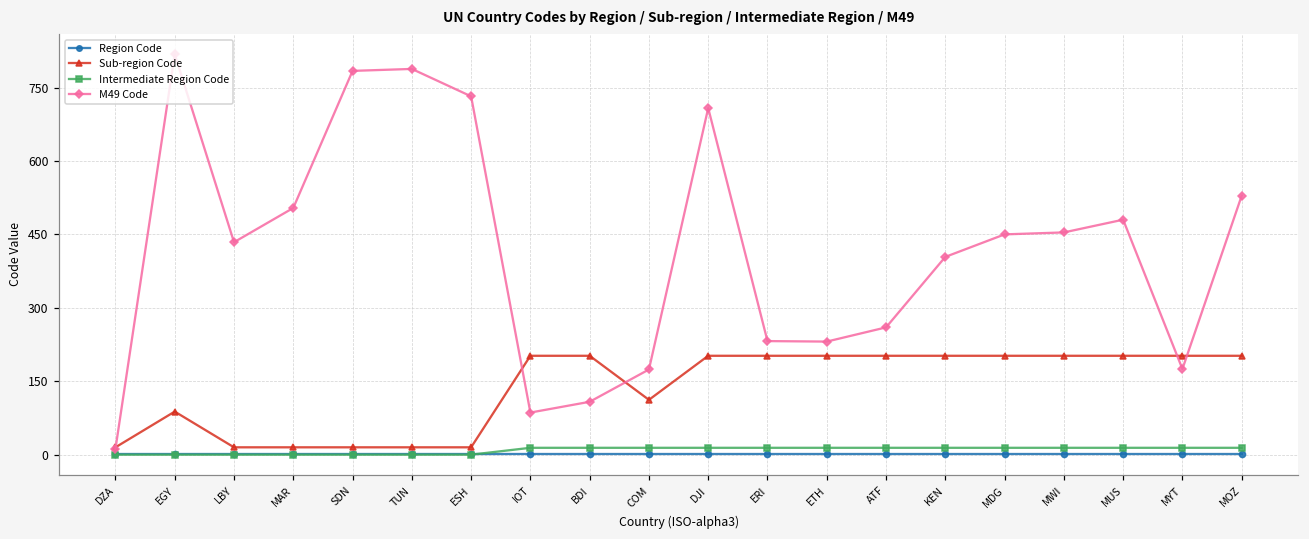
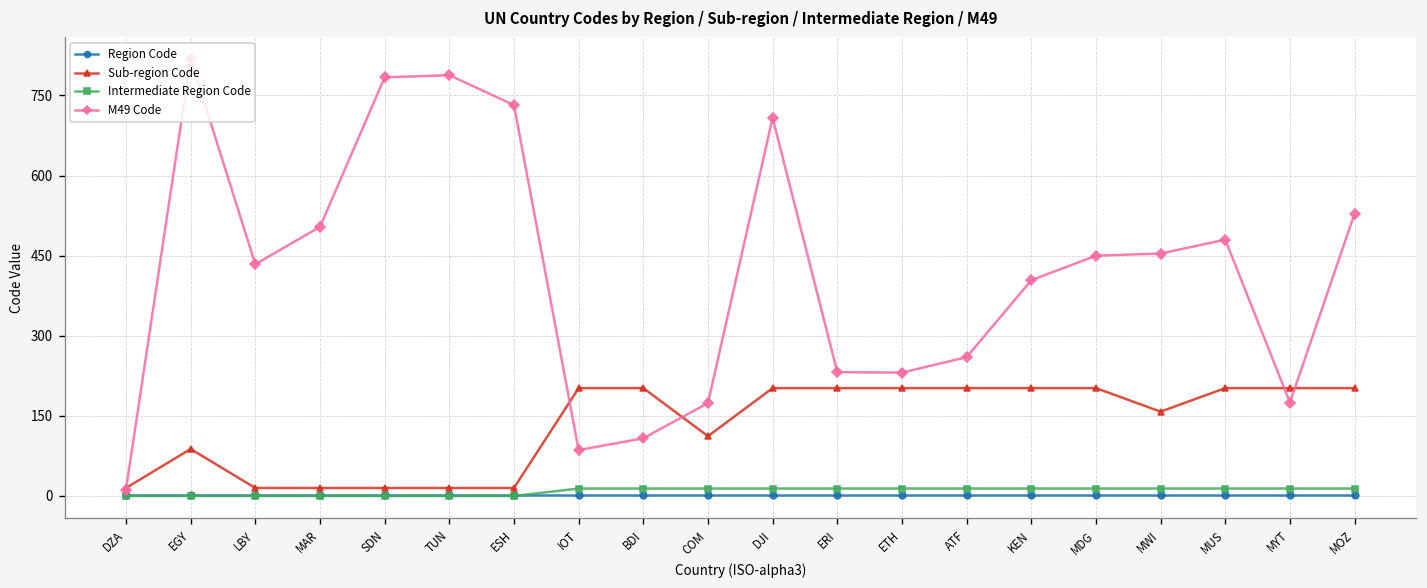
  {
    "Region Code": {
      "IOT": 0,
      "BDI": 0,
      "COM": 0,
      "DJI": 0,
      "ERI": 0,
      "ETH": 0,
      "ATF": 0,
      "KEN": 0,
      "MDG": 0,
      "MWI": 0,
      "MUS": 0,
      "MYT": 0,
      "MOZ": 0
    },
    "Sub-region Code": {
      "EGY": 90,
      "LBY": 20,
      "MAR": 20,
      "SDN": 20,
      "TUN": 20,
      "ESH": 20,
      "IOT": 200,
      "BDI": 200,
      "COM": 110,
      "DJI": 200,
      "ERI": 200,
      "ETH": 200,
      "ATF": 200,
      "KEN": 200,
      "MDG": 200,
-     "MWI": 200,
+     "MWI": 160,
      "MUS": 200,
      "MYT": 200,
      "MOZ": 200
    },
    "Intermediate Region Code": {
      "IOT": 10,
      "BDI": 10,
      "COM": 10,
      "DJI": 10,
      "ERI": 10,
      "ETH": 10,
      "ATF": 10,
      "KEN": 10,
      "MDG": 10,
      "MWI": 10,
      "MUS": 10,
      "MYT": 10,
      "MOZ": 10
    },
    "M49 Code": {
      "LBY": 430,
      "MAR": 500,
      "SDN": 780,
      "TUN": 790,
      "ESH": 730,
      "IOT": 90,
      "BDI": 110,
      "COM": 170,
      "DJI": 710,
      "ERI": 230,
      "ETH": 230,
      "ATF": 260,
      "KEN": 400,
      "MDG": 450,
      "MWI": 450,
      "MUS": 480,
      "MYT": 180,
      "MOZ": 530
    }
  }
